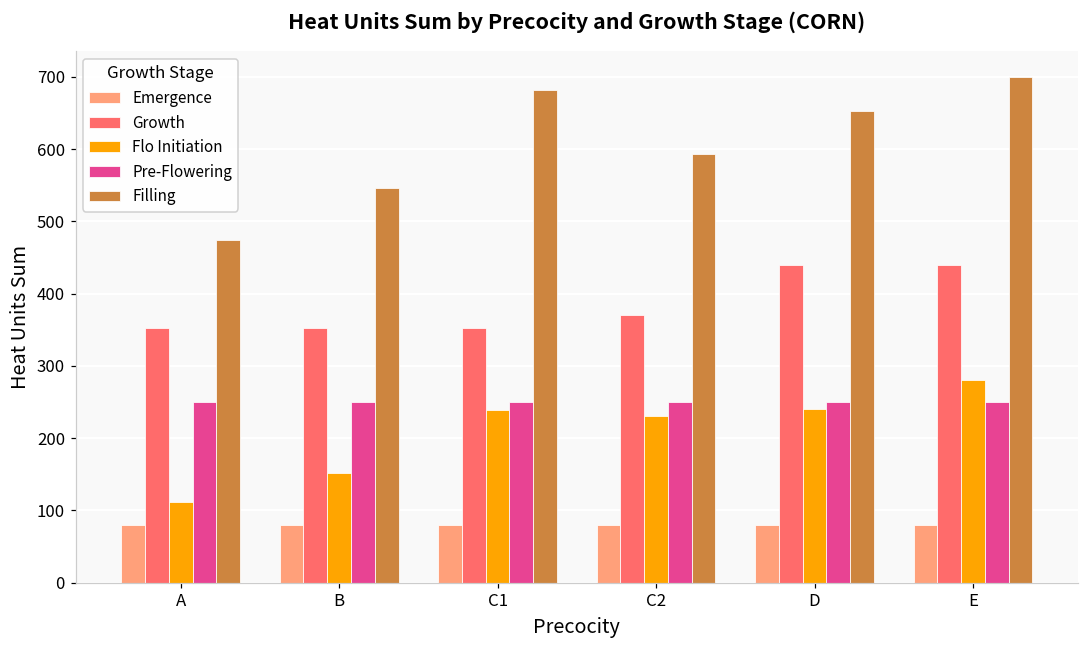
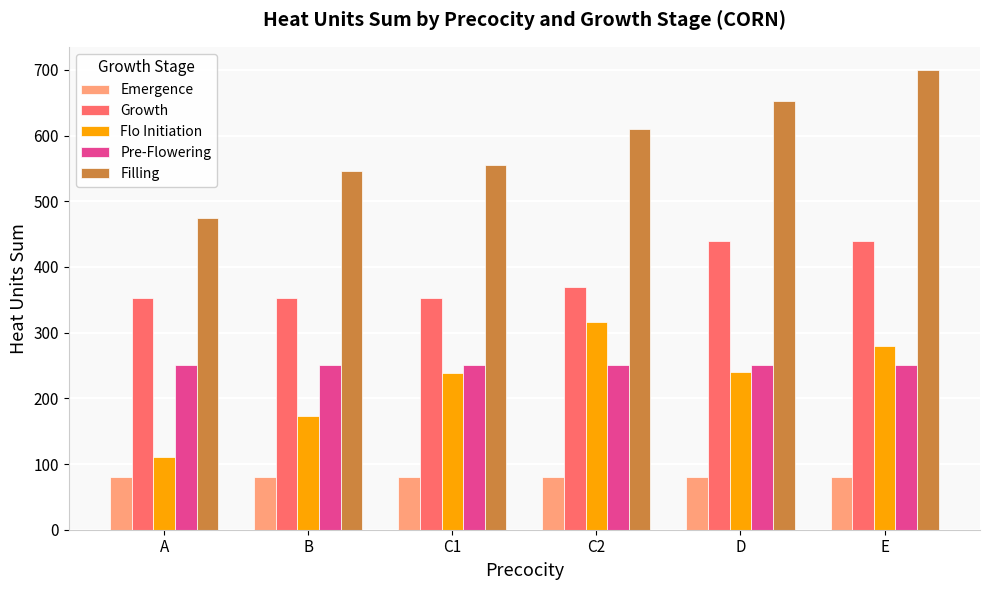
  {
    "Flo Initiation": {
      "A": 110,
-     "B": 150,
+     "B": 170,
      "C1": 240,
-     "C2": 230,
+     "C2": 320,
      "D": 240,
      "E": 280
    },
    "Pre-Flowering": {
      "A": 250,
      "B": 250,
      "C1": 250,
      "C2": 250,
      "D": 250,
      "E": 250
    },
    "Filling": {
      "A": 470,
      "B": 550,
-     "C1": 680,
-     "C2": 590,
+     "C1": 560,
+     "C2": 610,
      "D": 650,
      "E": 700
    }
  }
